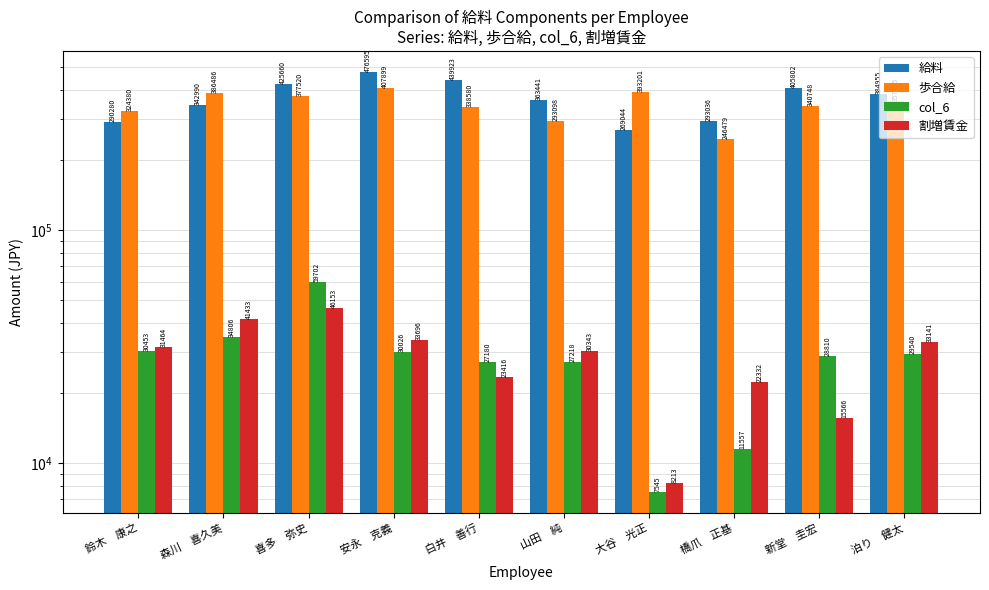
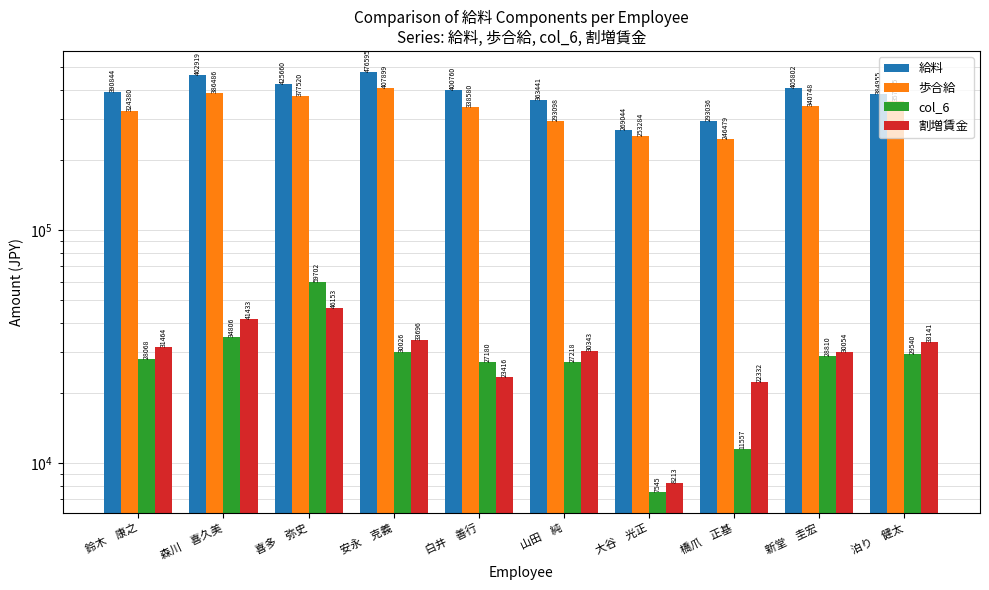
  {
    "給料": {
-     "鈴木 康之": 290280,
-     "森川 喜久美": 342990,
+     "鈴木 康之": 390844,
+     "森川 喜久美": 462919,
      "喜多 弥史": 425660,
      "安永 克義": 476595,
-     "白井 善行": 439923,
+     "白井 善行": 400760,
      "山田 純": 363441,
      "大谷 光正": 269044,
      "橋爪 正基": 293036,
      "新堂 圭宏": 405802
    },
    "歩合給": {
      "鈴木 康之": 324380,
      "森川 喜久美": 386486,
      "喜多 弥史": 377520,
      "安永 克義": 407899,
      "白井 善行": 338580,
      "山田 純": 293098,
-     "大谷 光正": 393201,
+     "大谷 光正": 253284,
      "橋爪 正基": 246479,
      "新堂 圭宏": 340748
    },
    "col_6": {
-     "鈴木 康之": 30453,
+     "鈴木 康之": 28068,
      "森川 喜久美": 34806,
      "喜多 弥史": 59702,
      "安永 克義": 30026,
      "白井 善行": 27180,
      "山田 純": 27218,
      "大谷 光正": 7545,
      "橋爪 正基": 11557,
      "新堂 圭宏": 28810,
      "泊り 健太": 29540
    },
    "割増賃金": {
      "鈴木 康之": 31464,
      "森川 喜久美": 41433,
      "喜多 弥史": 46153,
      "安永 克義": 33696,
      "白井 善行": 23416,
      "山田 純": 30343,
      "大谷 光正": 8213,
      "橋爪 正基": 22332,
-     "新堂 圭宏": 15566,
+     "新堂 圭宏": 30054,
      "泊り 健太": 33141
    }
  }
